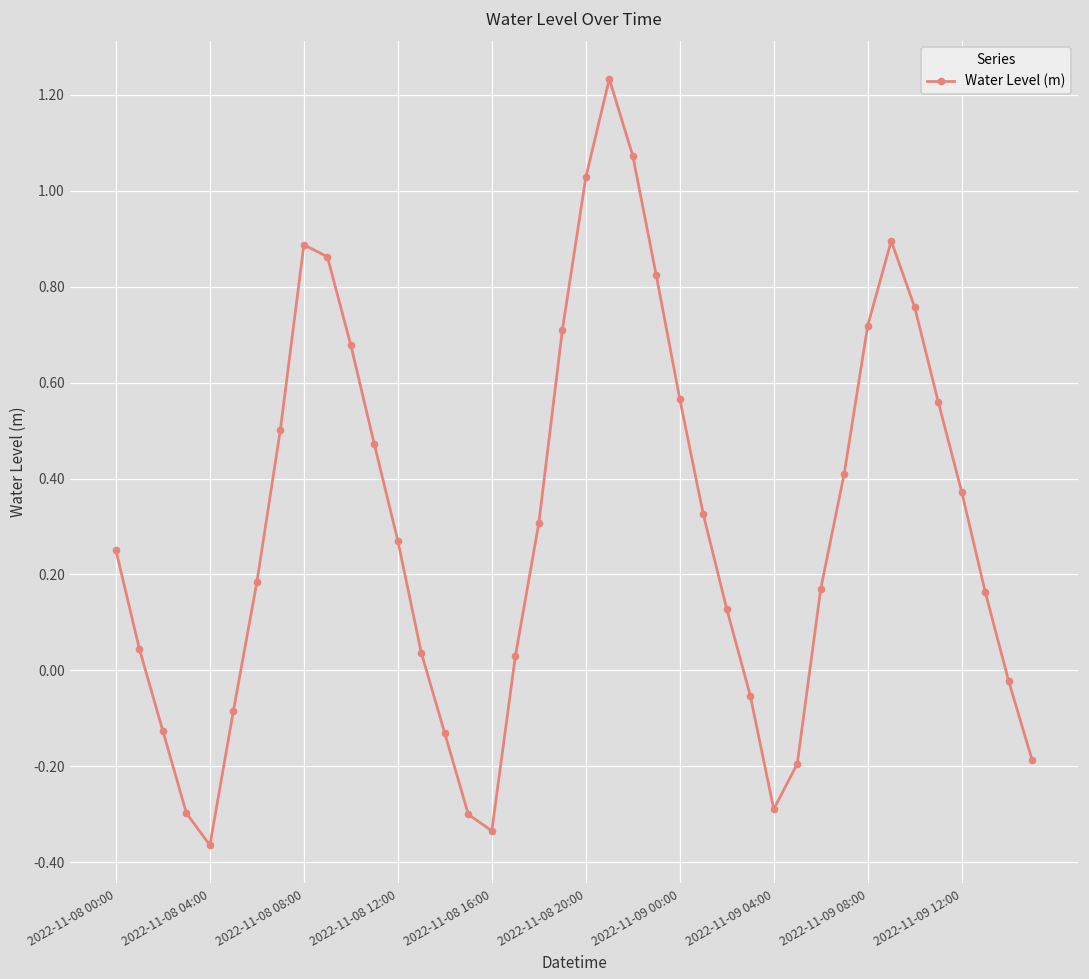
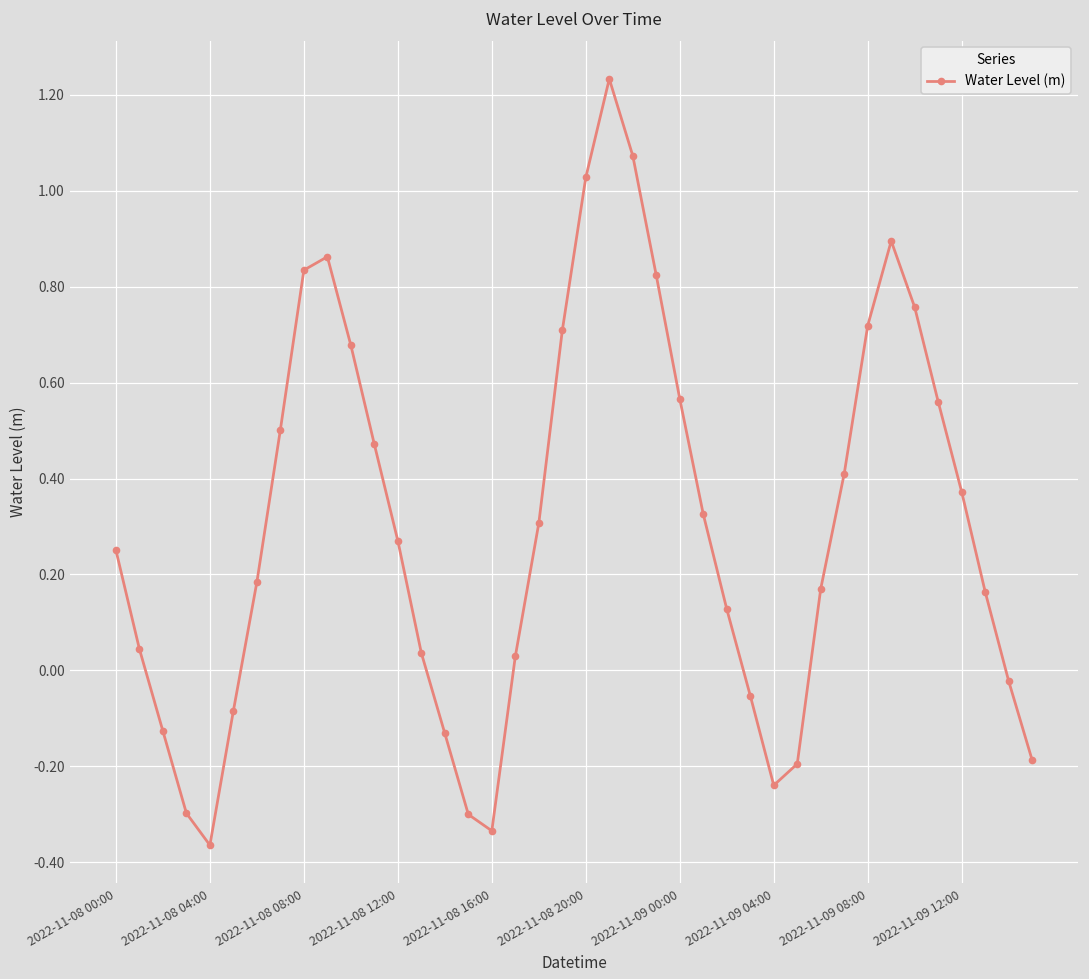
  {
    "2022-11-08 00:00": 0.25,
    "2022-11-08 04:00": -0.36,
-   "2022-11-08 08:00": 0.89,
+   "2022-11-08 08:00": 0.83,
    "2022-11-08 12:00": 0.27,
    "2022-11-08 16:00": -0.33,
    "2022-11-08 20:00": 1.03,
    "2022-11-09 00:00": 0.57,
-   "2022-11-09 04:00": -0.29,
+   "2022-11-09 04:00": -0.24,
    "2022-11-09 08:00": 0.72,
    "2022-11-09 12:00": 0.37
  }
